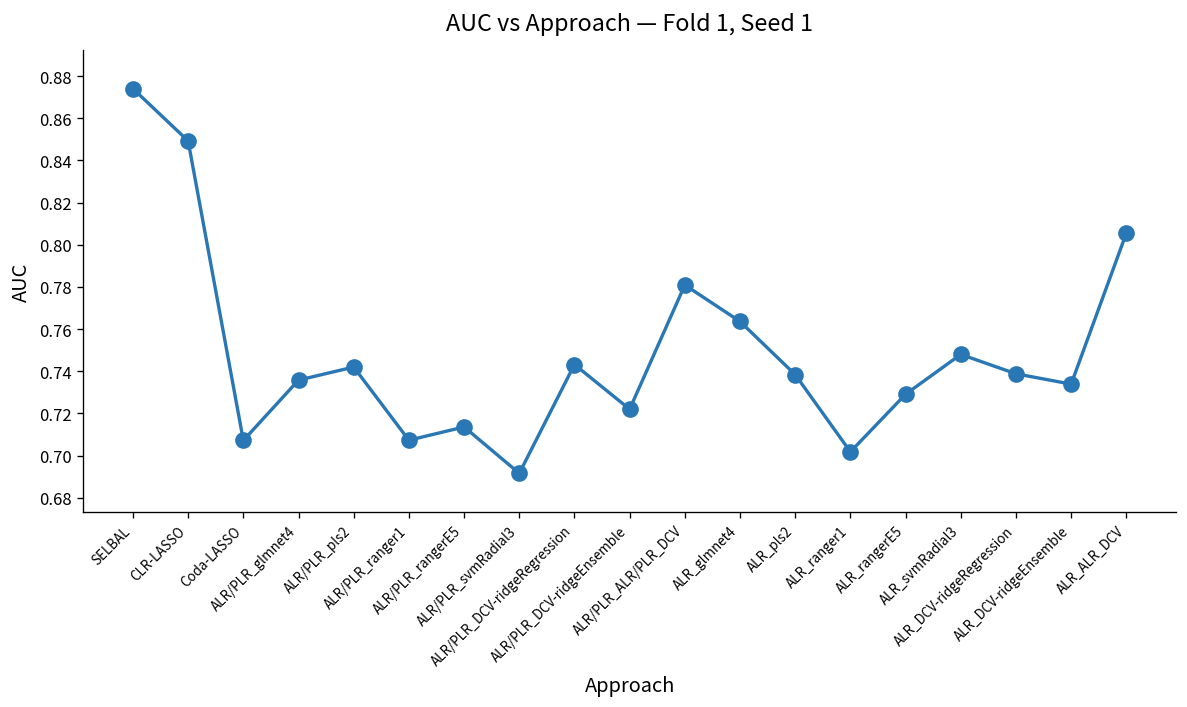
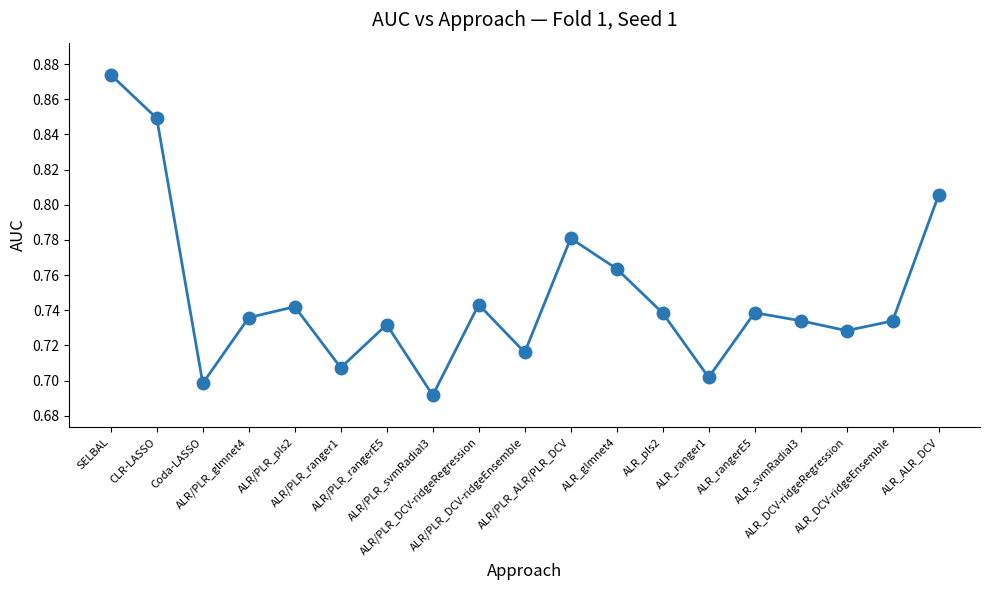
  {
    "SELBAL": 0.874,
    "CLR-LASSO": 0.849,
-   "Coda-LASSO": 0.707,
+   "Coda-LASSO": 0.698,
    "ALR/PLR_glmnet4": 0.736,
    "ALR/PLR_pls2": 0.742,
    "ALR/PLR_ranger1": 0.707,
-   "ALR/PLR_rangerE5": 0.714,
+   "ALR/PLR_rangerE5": 0.732,
    "ALR/PLR_svmRadial3": 0.692,
    "ALR/PLR_DCV-ridgeRegression": 0.743,
-   "ALR/PLR_DCV-ridgeEnsemble": 0.722,
+   "ALR/PLR_DCV-ridgeEnsemble": 0.716,
    "ALR/PLR_ALR/PLR_DCV": 0.781,
    "ALR_glmnet4": 0.764,
    "ALR_pls2": 0.738,
    "ALR_ranger1": 0.702,
-   "ALR_rangerE5": 0.729,
-   "ALR_svmRadial3": 0.748,
-   "ALR_DCV-ridgeRegression": 0.739,
+   "ALR_rangerE5": 0.739,
+   "ALR_svmRadial3": 0.734,
+   "ALR_DCV-ridgeRegression": 0.728,
    "ALR_DCV-ridgeEnsemble": 0.734,
    "ALR_ALR_DCV": 0.806
  }
